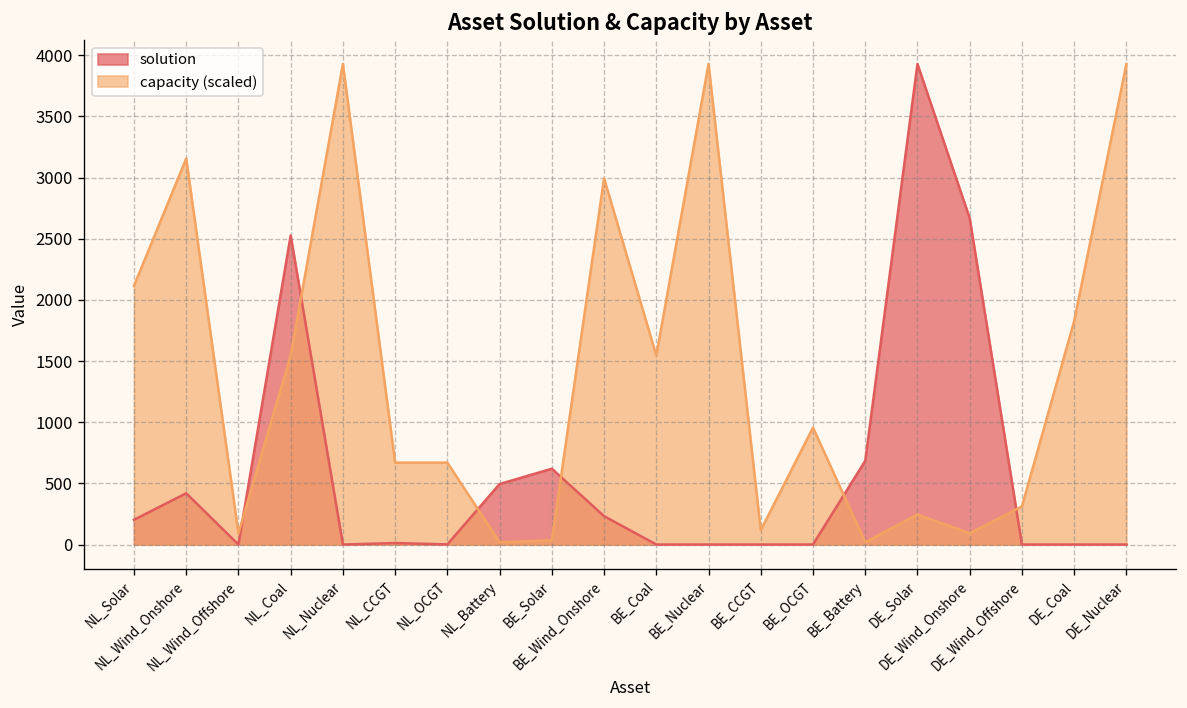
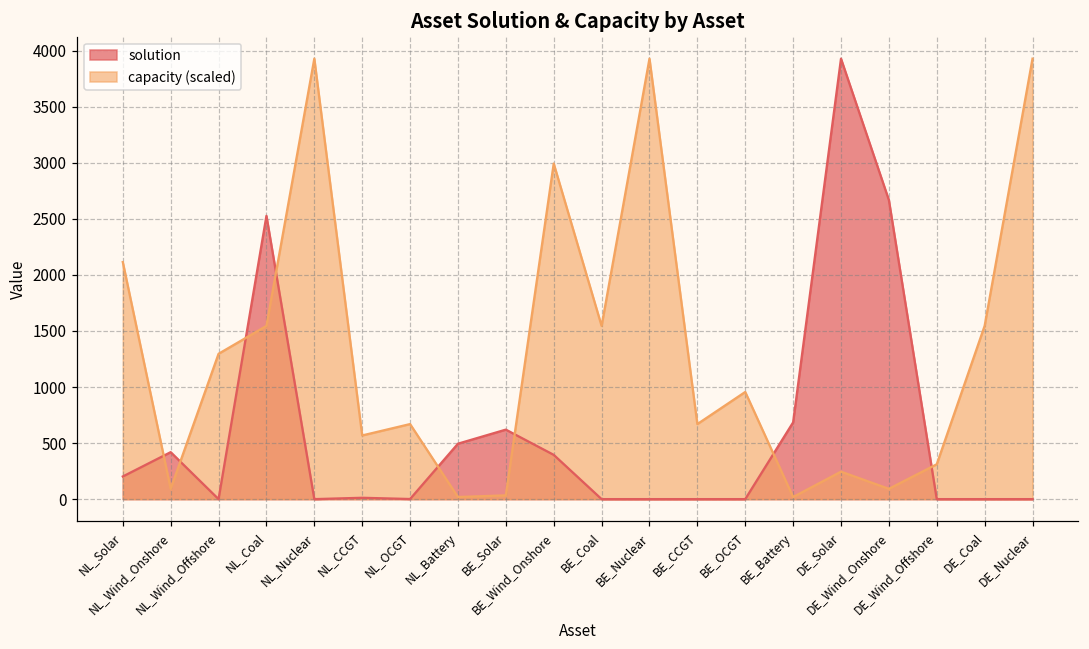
  {
    "solution": {
      "NL_Solar": 200,
      "NL_Wind_Onshore": 420,
      "NL_Wind_Offshore": 0,
      "NL_Coal": 2530,
      "NL_Nuclear": 0,
      "NL_CCGT": 10,
      "NL_OCGT": 0,
      "NL_Battery": 490,
      "BE_Solar": 620,
-     "BE_Wind_Onshore": 230,
+     "BE_Wind_Onshore": 400,
      "BE_Coal": 0,
      "BE_Nuclear": 0,
      "BE_CCGT": 0,
      "BE_OCGT": 0,
      "BE_Battery": 680,
      "DE_Solar": 3930,
      "DE_Wind_Onshore": 2670,
      "DE_Wind_Offshore": 0,
      "DE_Coal": 0,
      "DE_Nuclear": 0
    },
    "capacity (scaled)": {
      "NL_Solar": 2110,
-     "NL_Wind_Onshore": 3160,
-     "NL_Wind_Offshore": 90,
+     "NL_Wind_Onshore": 90,
+     "NL_Wind_Offshore": 1300,
      "NL_Coal": 1550,
      "NL_Nuclear": 3930,
-     "NL_CCGT": 670,
+     "NL_CCGT": 570,
      "NL_OCGT": 670,
      "NL_Battery": 20,
      "BE_Solar": 30,
      "BE_Wind_Onshore": 2990,
      "BE_Coal": 1550,
      "BE_Nuclear": 3930,
-     "BE_CCGT": 120,
+     "BE_CCGT": 670,
      "BE_OCGT": 960,
      "BE_Battery": 20,
      "DE_Solar": 250,
      "DE_Wind_Onshore": 90,
      "DE_Wind_Offshore": 310,
-     "DE_Coal": 1830,
+     "DE_Coal": 1550,
      "DE_Nuclear": 3930
    }
  }
